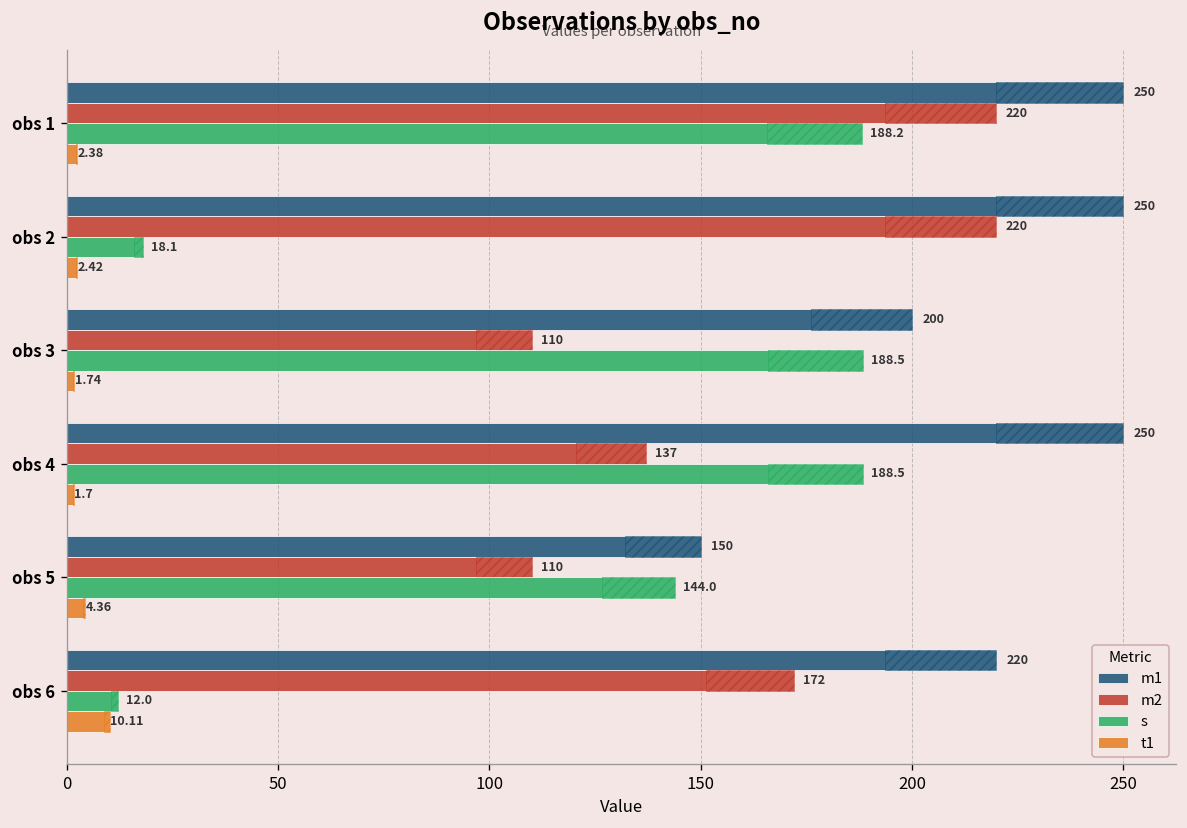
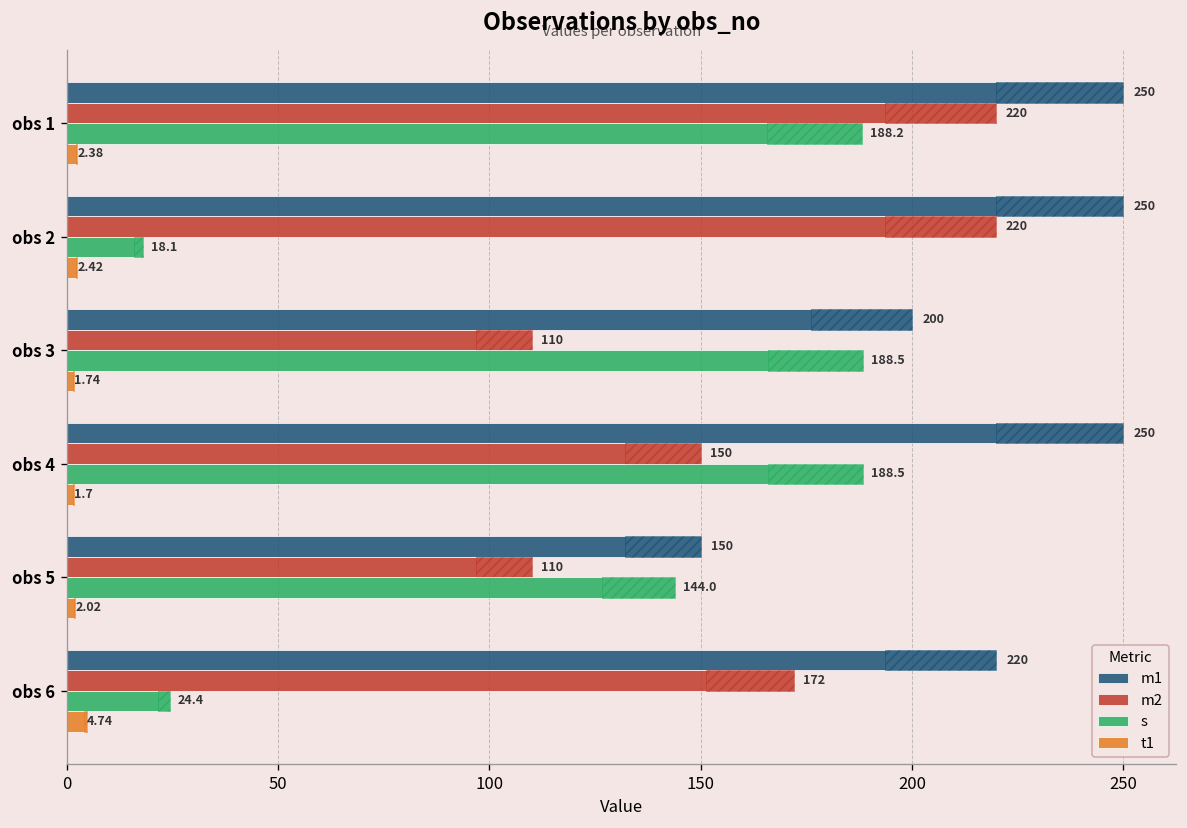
  {
    "m1": {
      "obs 1": 250,
      "obs 2": 250,
      "obs 3": 200,
      "obs 4": 250,
      "obs 5": 150,
      "obs 6": 220
    },
    "m2": {
      "obs 1": 220,
      "obs 2": 220,
      "obs 3": 110,
-     "obs 4": 137,
+     "obs 4": 150,
      "obs 5": 110,
      "obs 6": 172
    },
    "s": {
      "obs 1": 188.2,
      "obs 2": 18.1,
      "obs 3": 188.5,
      "obs 4": 188.5,
      "obs 5": 144.0,
-     "obs 6": 12.0
+     "obs 6": 24.4
    },
    "t1": {
      "obs 1": 2.38,
      "obs 2": 2.42,
      "obs 3": 1.74,
      "obs 4": 1.7,
-     "obs 5": 4.36,
-     "obs 6": 10.11
+     "obs 5": 2.02,
+     "obs 6": 4.74
    }
  }
